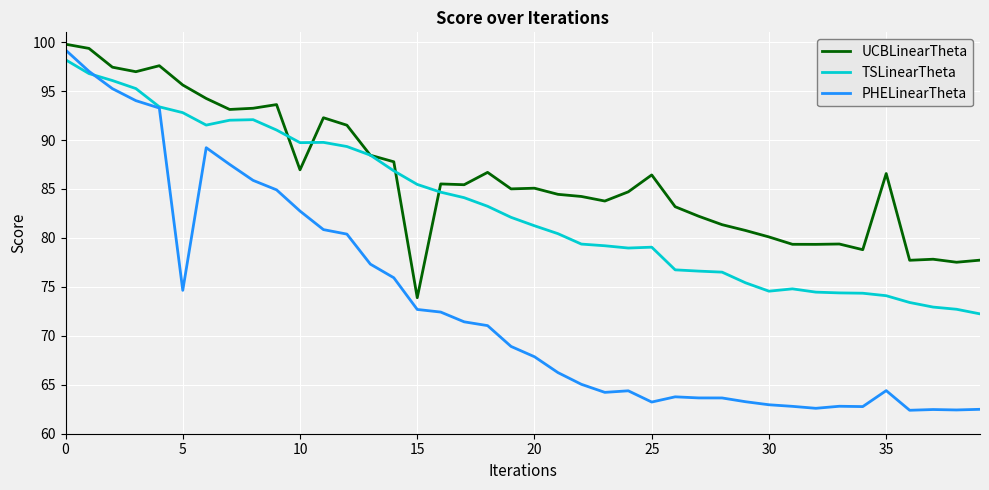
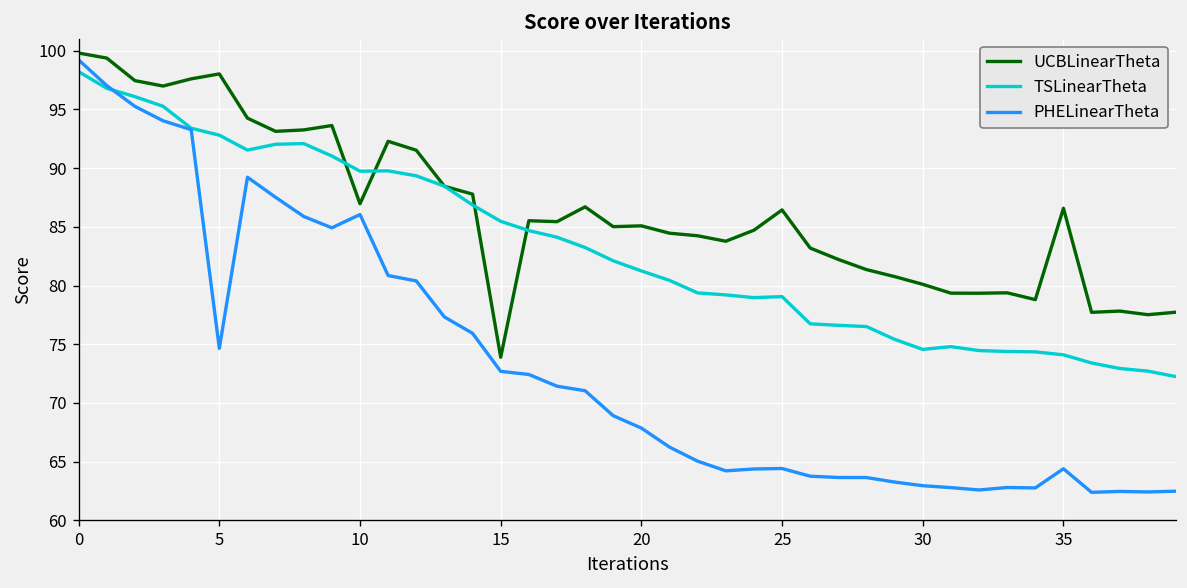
  {
    "UCBLinearTheta": {
      "0": 100,
-     "5": 96,
+     "5": 98,
      "10": 87,
      "15": 74,
      "20": 85,
      "25": 86,
      "30": 80,
      "35": 87
    },
    "TSLinearTheta": {
      "0": 98,
      "5": 93,
      "10": 90,
      "15": 85,
      "20": 81,
      "25": 79,
      "30": 75,
      "35": 74
    },
    "PHELinearTheta": {
      "0": 99,
      "5": 75,
-     "10": 83,
+     "10": 86,
      "15": 73,
      "20": 68,
-     "25": 63,
+     "25": 64,
      "30": 63,
      "35": 64
    }
  }
